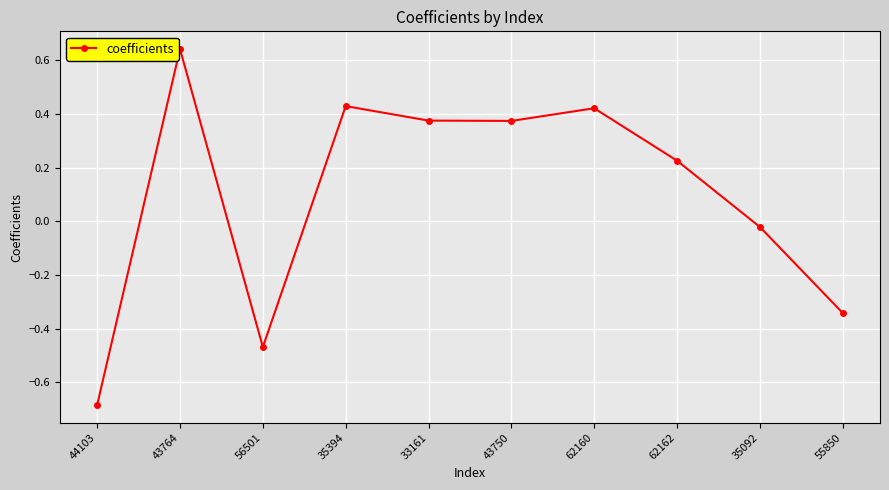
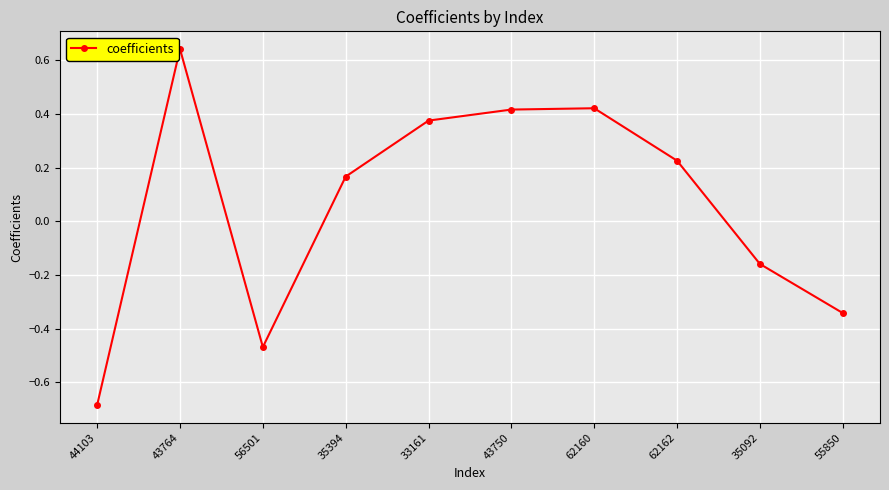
  {
    "44103": -0.68,
    "43764": 0.64,
    "56501": -0.47,
-   "35394": 0.43,
+   "35394": 0.17,
    "33161": 0.38,
-   "43750": 0.37,
+   "43750": 0.42,
    "62160": 0.42,
    "62162": 0.23,
-   "35092": -0.02,
+   "35092": -0.16,
    "55850": -0.34
  }
